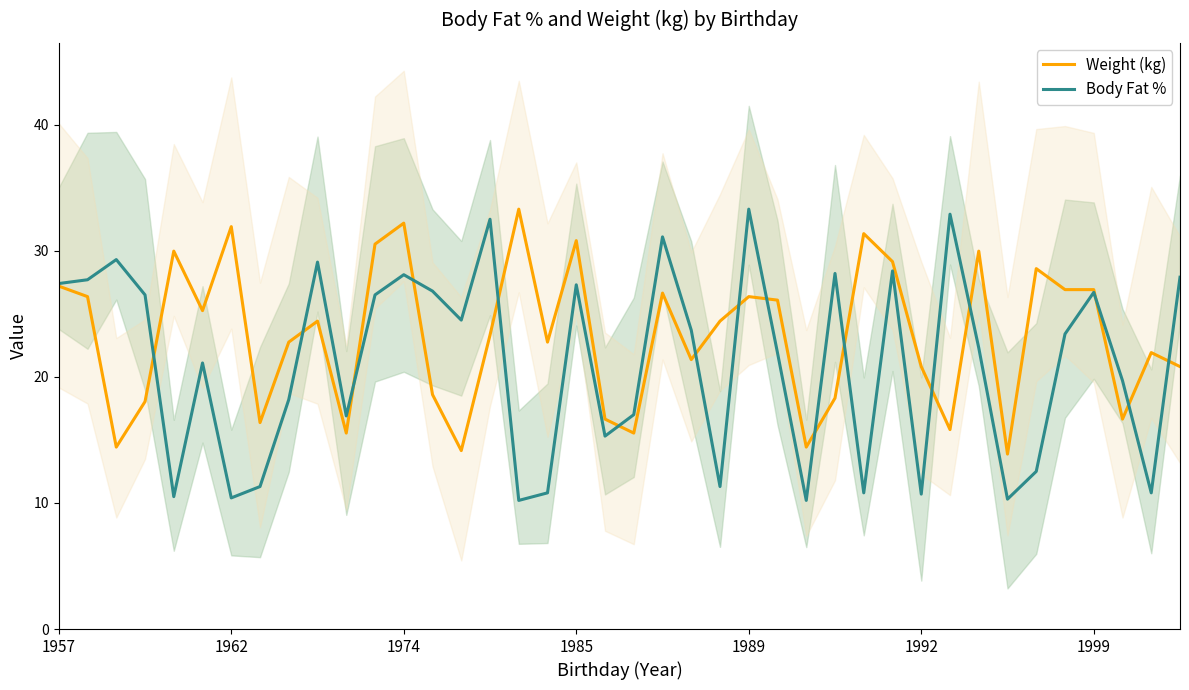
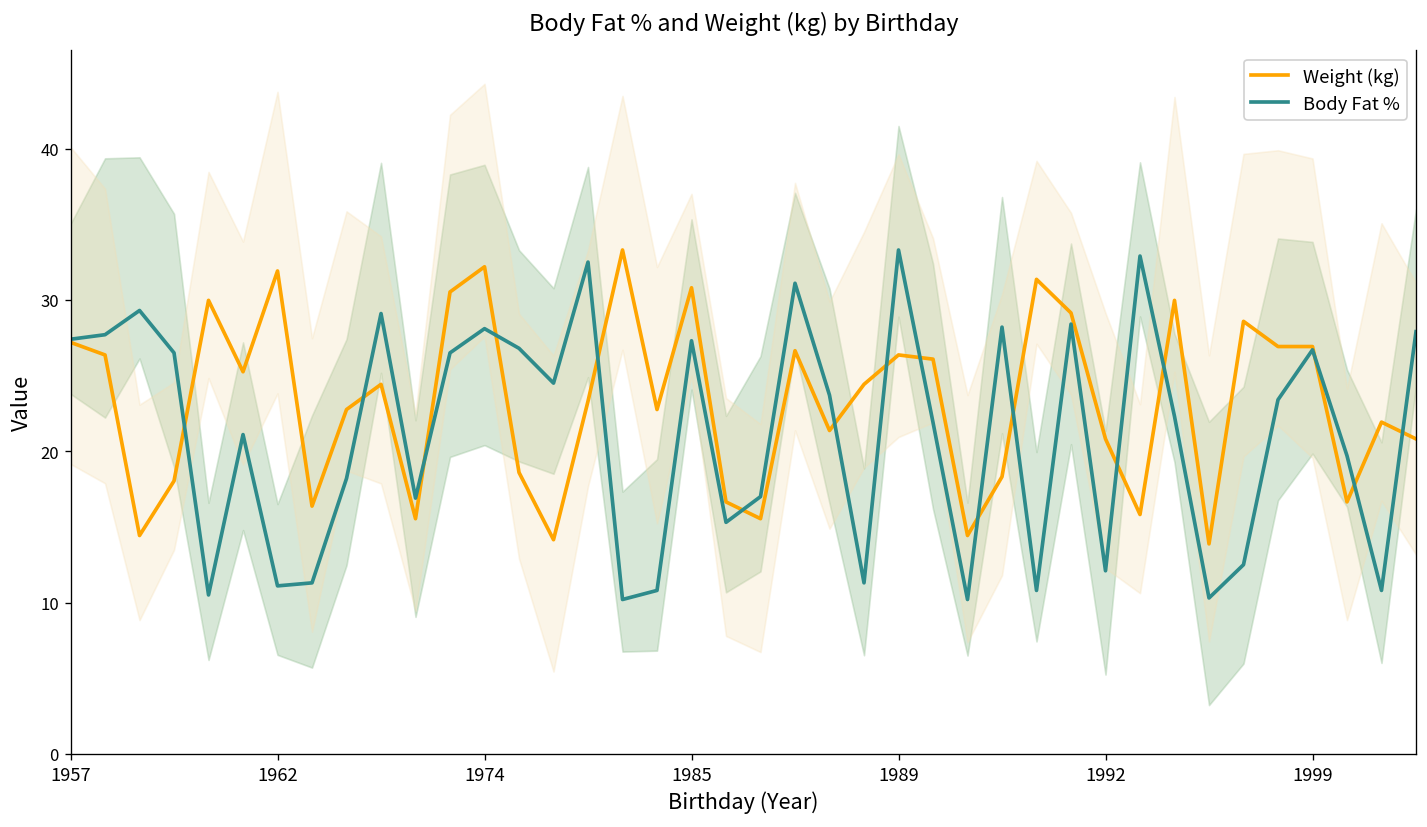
  {
    "Weight (kg)": {
      "1957": 27.2,
      "1962": 31.9,
      "1974": 32.2,
      "1985": 30.8,
      "1989": 26.4,
      "1992": 20.8,
      "1999": 26.9
    },
    "Body Fat %": {
      "1957": 27.4,
-     "1962": 10.4,
+     "1962": 11.1,
      "1974": 28.1,
      "1985": 27.3,
      "1989": 33.3,
-     "1992": 10.7,
+     "1992": 12.1,
      "1999": 26.7
    }
  }
